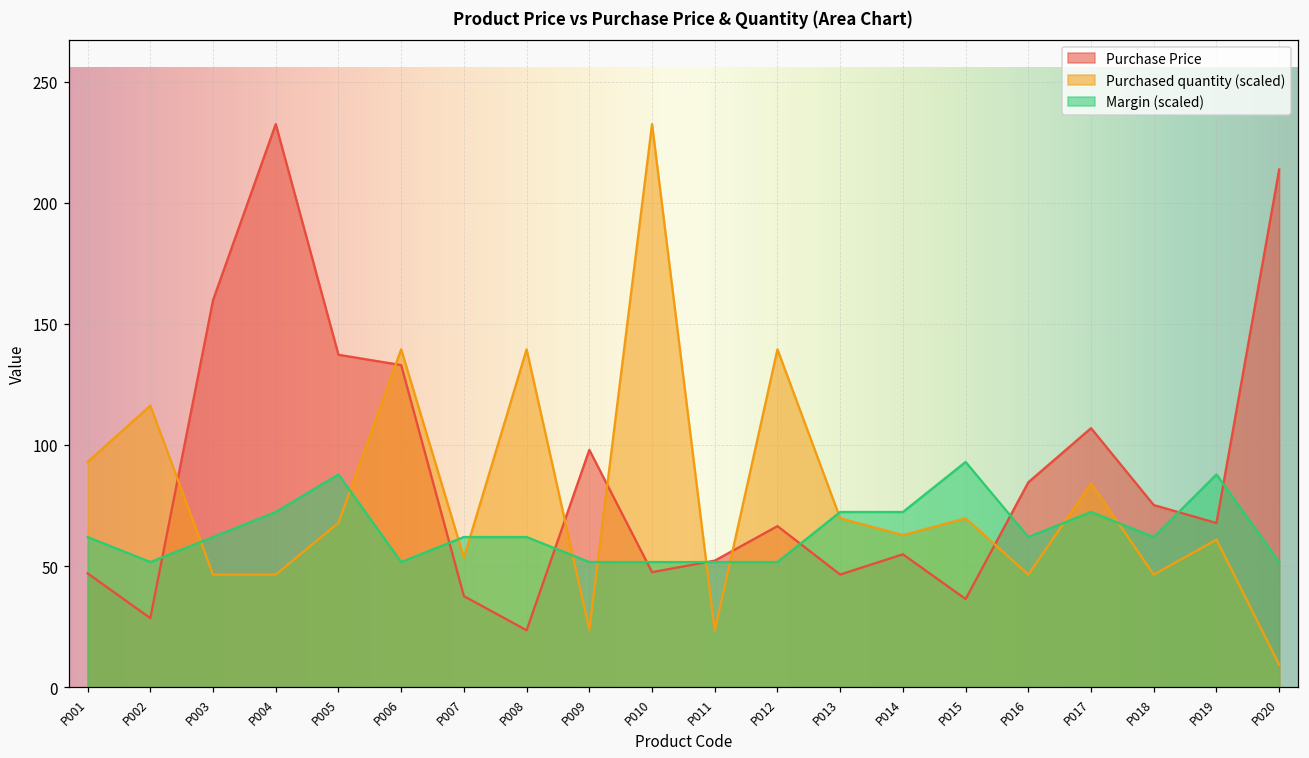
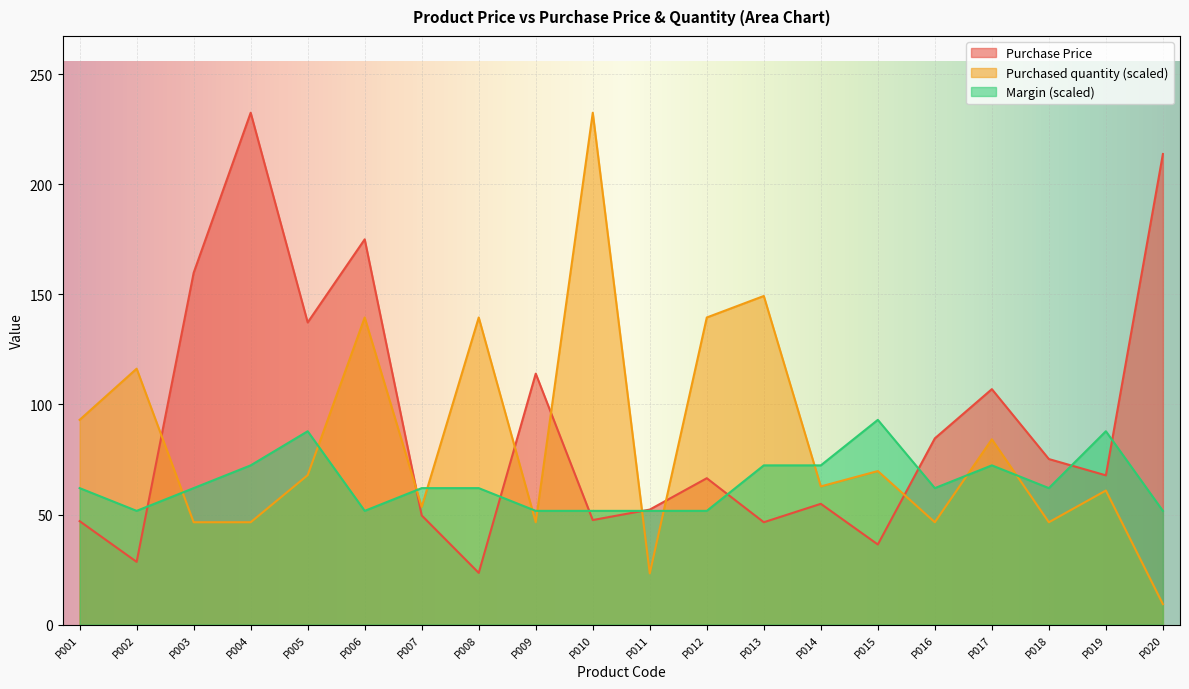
  {
    "Purchase Price": {
      "P001": 47,
      "P002": 29,
      "P003": 160,
      "P004": 233,
      "P005": 137,
-     "P006": 133,
-     "P007": 38,
+     "P006": 175,
+     "P007": 50,
      "P008": 24,
-     "P009": 98,
+     "P009": 114,
      "P010": 48,
      "P012": 67,
      "P013": 47,
      "P014": 55,
      "P015": 36,
      "P016": 85,
      "P017": 107,
      "P018": 75,
      "P019": 68,
      "P020": 214
    },
    "Purchased quantity (scaled)": {
      "P001": 93,
      "P002": 116,
      "P003": 47,
      "P004": 47,
      "P005": 68,
      "P006": 140,
      "P007": 53,
      "P008": 140,
-     "P009": 24,
+     "P009": 47,
      "P010": 233,
      "P011": 23,
      "P012": 140,
-     "P013": 70,
+     "P013": 149,
      "P014": 63,
      "P015": 70,
      "P016": 47,
      "P017": 84,
      "P018": 47,
      "P019": 61,
      "P020": 9
    },
    "Margin (scaled)": {
      "P001": 62,
      "P002": 52,
      "P003": 62,
      "P004": 72,
      "P005": 88,
      "P006": 52,
      "P007": 62,
      "P008": 62,
      "P009": 52,
      "P010": 52,
      "P012": 52,
      "P013": 72,
      "P014": 72,
      "P015": 93,
      "P016": 62,
      "P017": 72,
      "P018": 62,
      "P019": 88,
      "P020": 52
    }
  }
